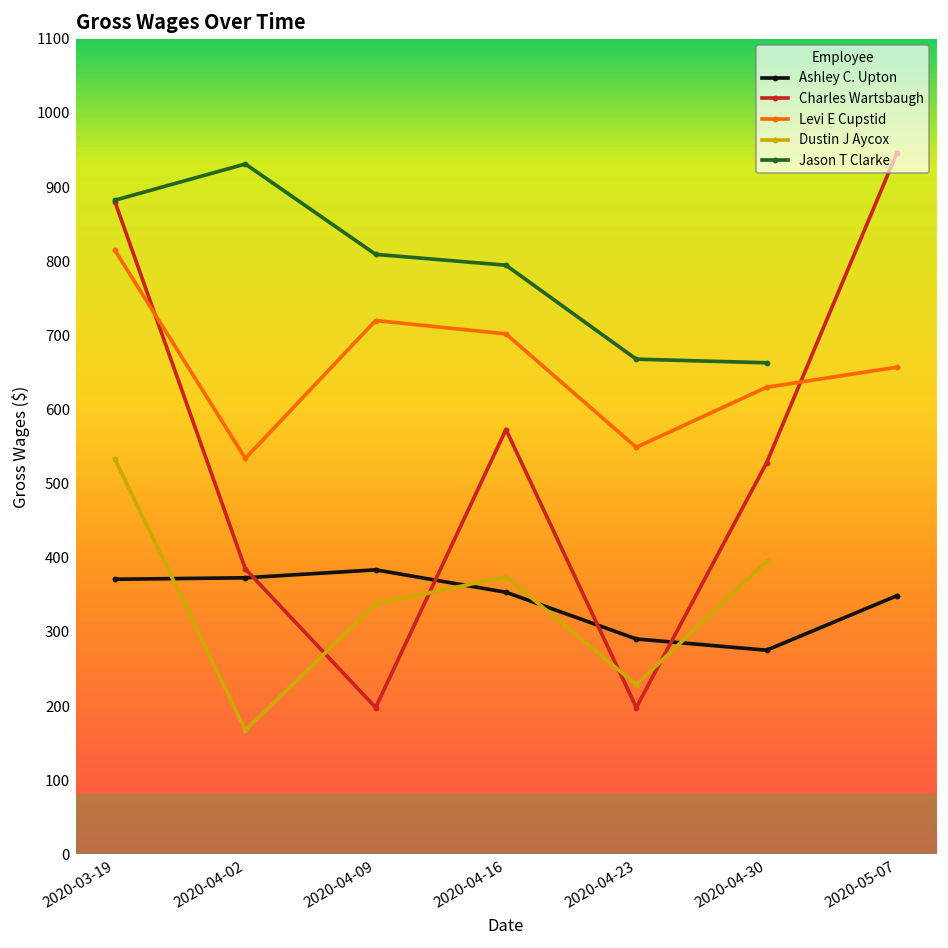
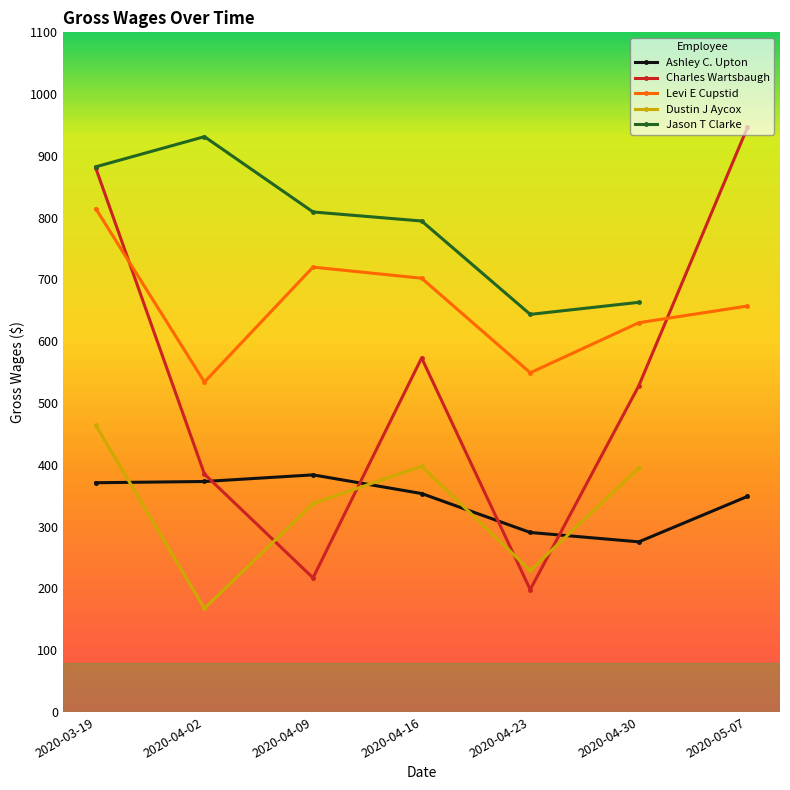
  {
    "Ashley C. Upton": {
      "2020-03-19": 370,
      "2020-04-02": 370,
      "2020-04-09": 380,
      "2020-04-16": 350,
      "2020-04-23": 290,
      "2020-04-30": 280,
      "2020-05-07": 350
    },
    "Charles Wartsbaugh": {
      "2020-04-02": 390,
-     "2020-04-09": 200,
+     "2020-04-09": 220,
      "2020-04-16": 570,
      "2020-04-23": 200,
      "2020-04-30": 530
    },
    "Levi E Cupstid": {
      "2020-03-19": 810,
      "2020-04-02": 530,
      "2020-04-09": 720,
      "2020-04-16": 700,
      "2020-04-23": 550,
      "2020-04-30": 630,
      "2020-05-07": 660
    },
    "Dustin J Aycox": {
-     "2020-03-19": 530,
+     "2020-03-19": 460,
      "2020-04-02": 170,
      "2020-04-09": 340,
-     "2020-04-16": 370,
+     "2020-04-16": 400,
      "2020-04-23": 230,
      "2020-04-30": 400
    },
    "Jason T Clarke": {
      "2020-04-02": 930,
      "2020-04-09": 810,
      "2020-04-16": 790,
-     "2020-04-23": 670,
+     "2020-04-23": 640,
      "2020-04-30": 660
    }
  }
